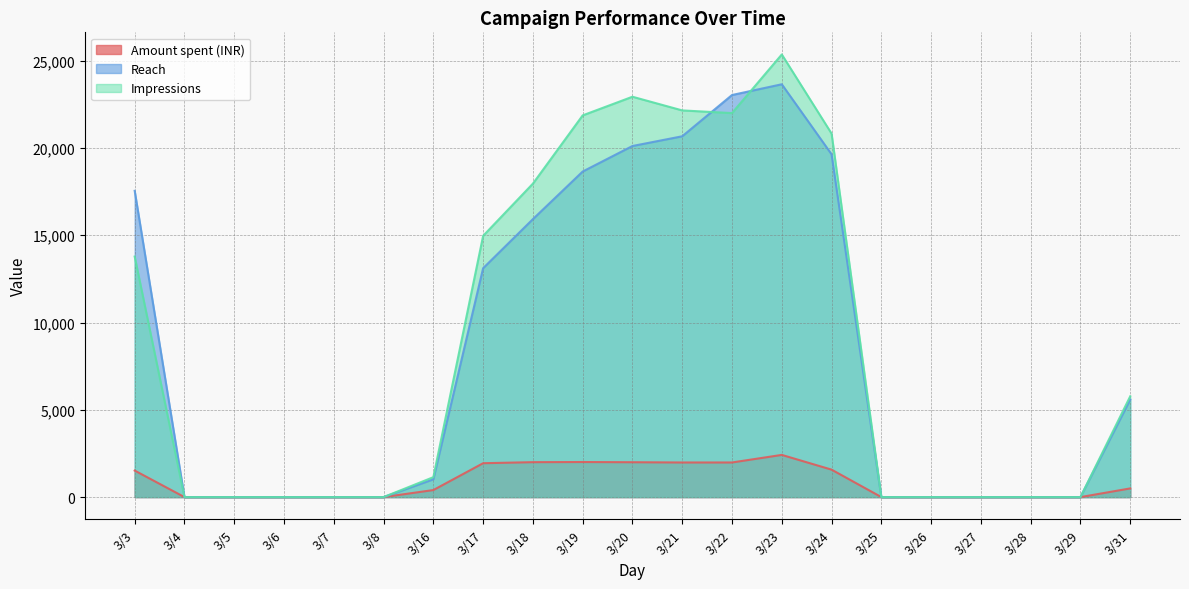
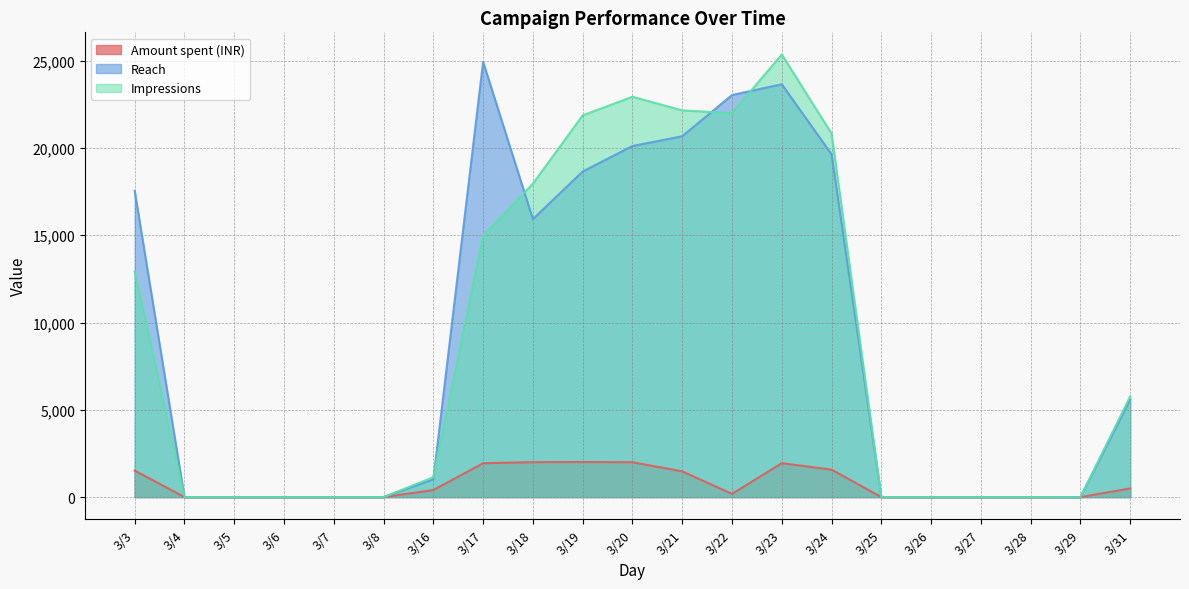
  {
    "Amount spent (INR)": {
      "3/3": "1,500",
      "3/16": "400",
      "3/17": "1,900",
      "3/18": "2,000",
      "3/19": "2,000",
      "3/20": "2,000",
-     "3/21": "2,000",
-     "3/22": "2,000",
-     "3/23": "2,400",
+     "3/21": "1,500",
+     "3/22": "200",
+     "3/23": "1,900",
      "3/24": "1,600",
      "3/31": "500"
    },
    "Reach": {
      "3/3": "17,500",
-     "3/17": "13,100",
+     "3/17": "24,900",
      "3/18": "15,900",
      "3/19": "18,600",
      "3/20": "20,100",
      "3/21": "20,700",
      "3/22": "23,000",
      "3/23": "23,600",
      "3/24": "19,600",
      "3/31": "5,600"
    },
    "Impressions": {
-     "3/3": "13,800",
+     "3/3": "12,900",
      "3/17": "15,000",
      "3/18": "18,000",
      "3/19": "21,900",
      "3/20": "22,900",
      "3/21": "22,100",
      "3/22": "22,000",
      "3/23": "25,400",
      "3/24": "20,800",
      "3/31": "5,800"
    }
  }
